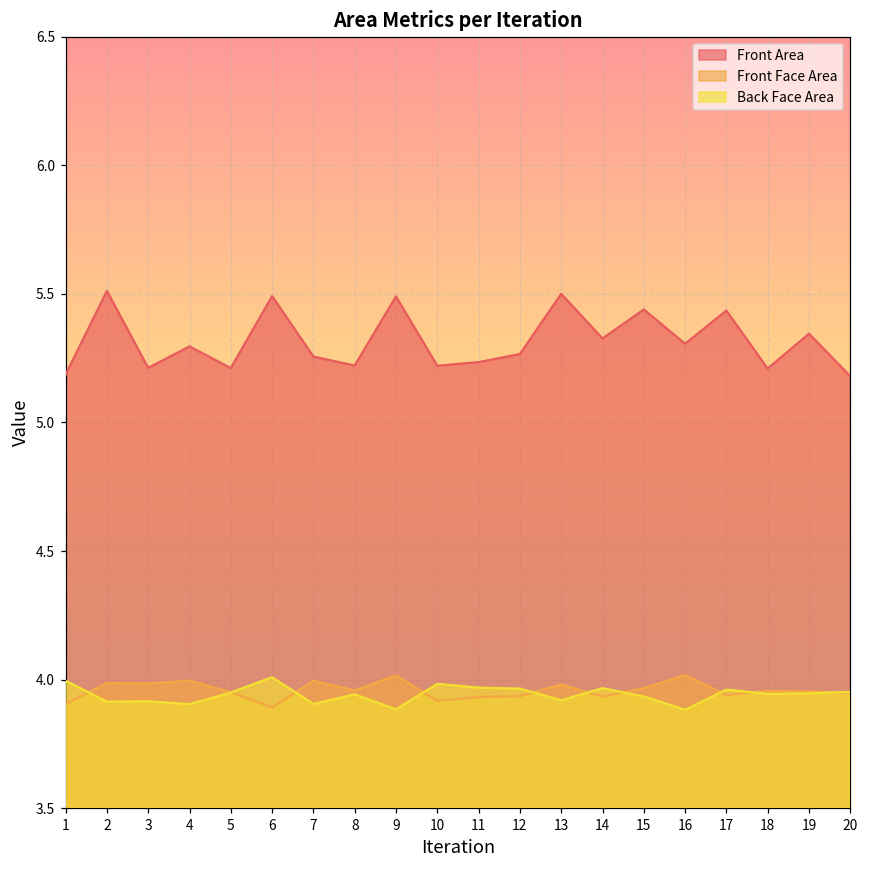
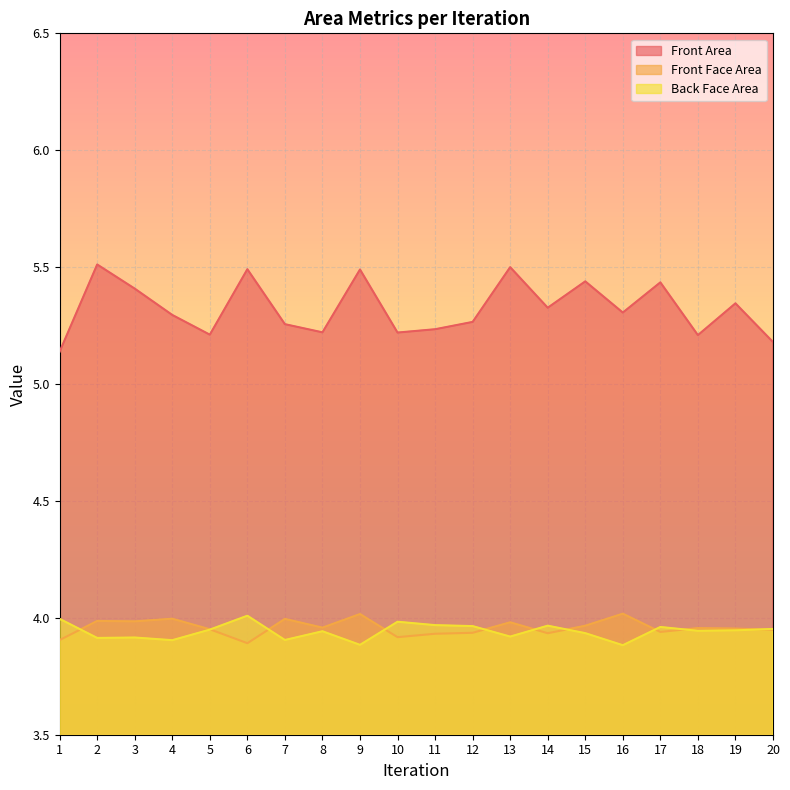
  {
    "Front Area": {
-     "1": 5.19,
+     "1": 5.14,
      "2": 5.51,
-     "3": 5.21,
+     "3": 5.41,
      "4": 5.30,
      "5": 5.21,
      "6": 5.49,
      "7": 5.26,
      "8": 5.22,
      "9": 5.49,
      "10": 5.22,
      "11": 5.23,
      "12": 5.27,
      "13": 5.50,
      "14": 5.33,
      "15": 5.44,
      "16": 5.31,
      "17": 5.43,
      "18": 5.21,
      "19": 5.35,
      "20": 5.18
    }
  }
